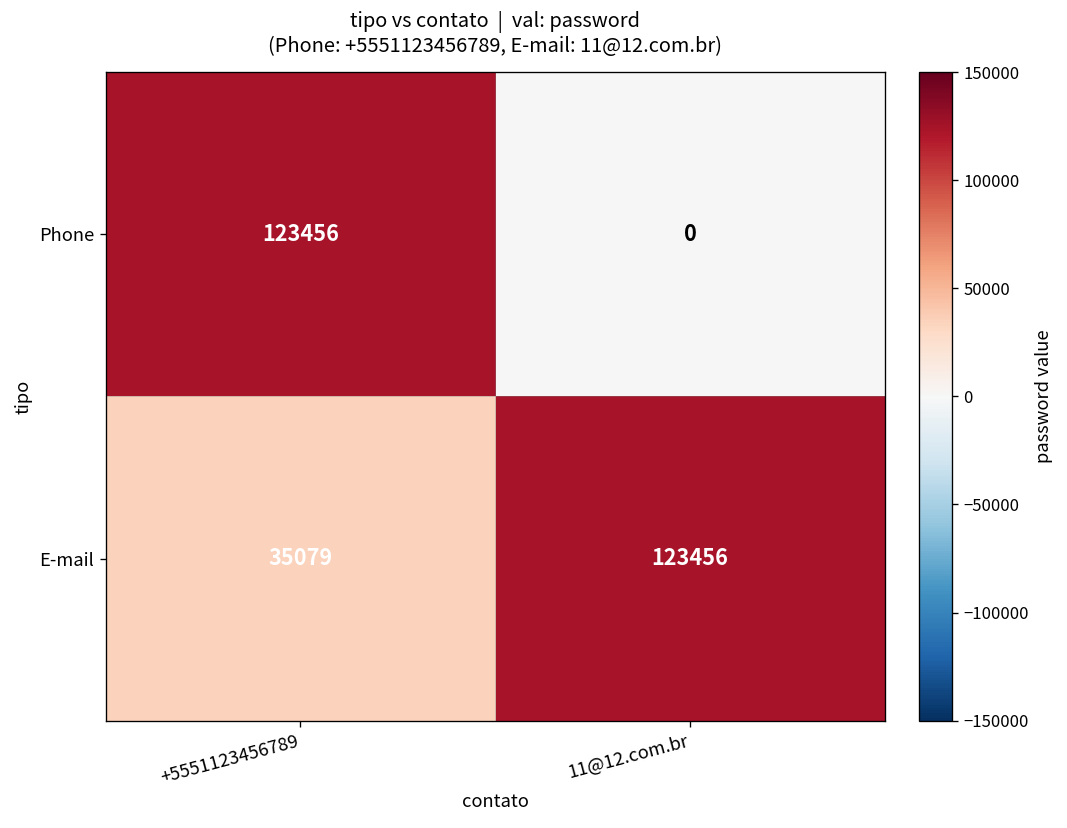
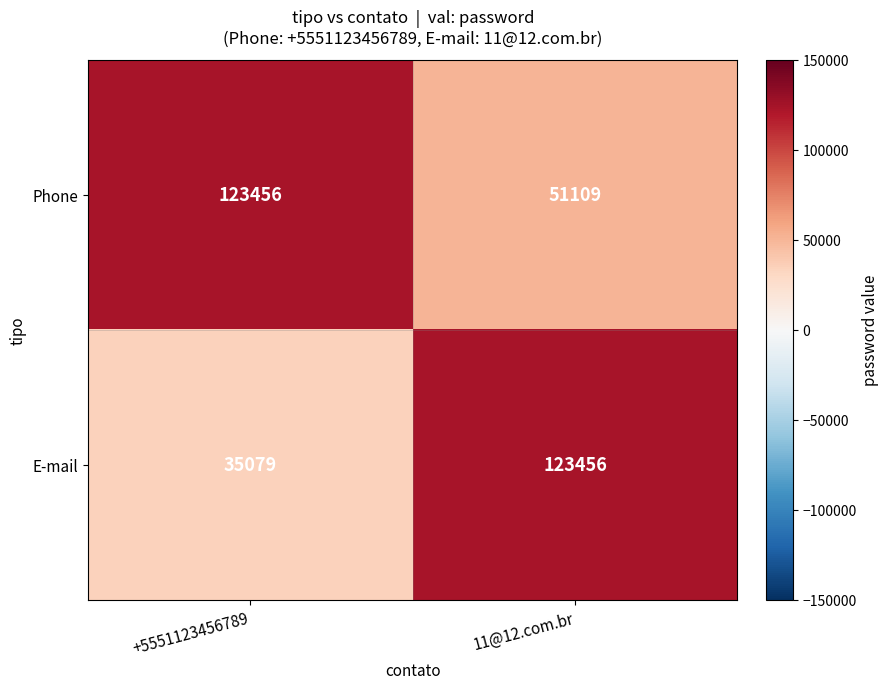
  {
    "Phone": {
      "+5551123456789": 123456,
-     "11@12.com.br": 0
+     "11@12.com.br": 51109
    },
    "E-mail": {
      "+5551123456789": 35079,
      "11@12.com.br": 123456
    }
  }
